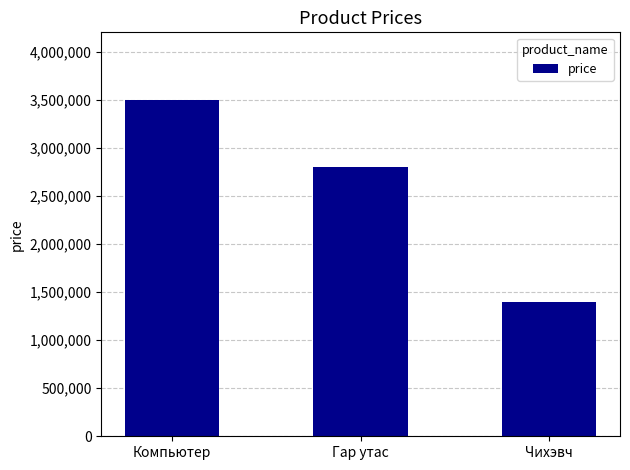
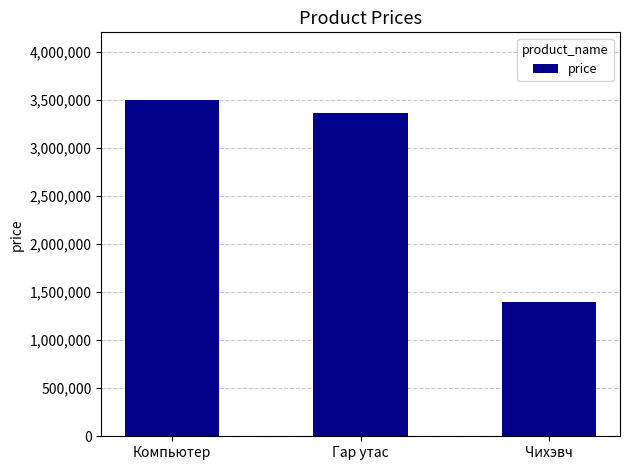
  {
    "Компьютер": "3,500,000",
-   "Гар утас": "2,800,000",
+   "Гар утас": "3,400,000",
    "Чихэвч": "1,400,000"
  }
